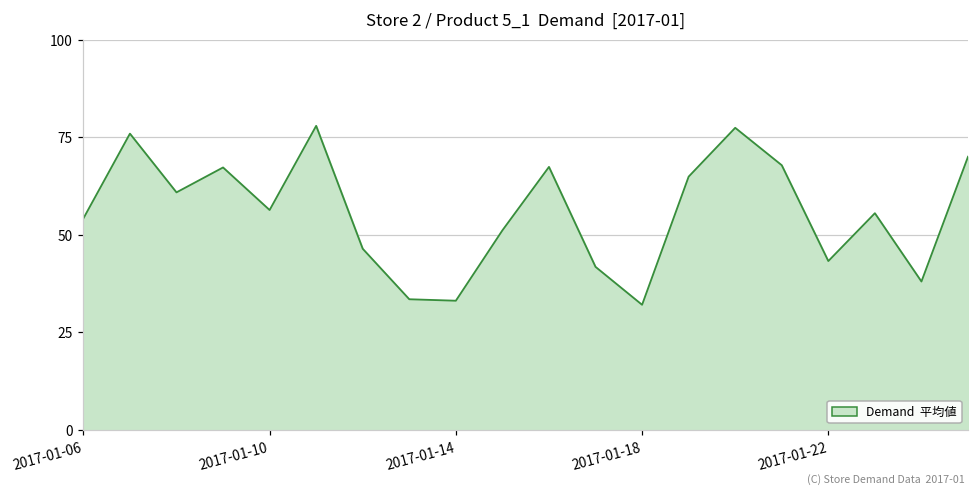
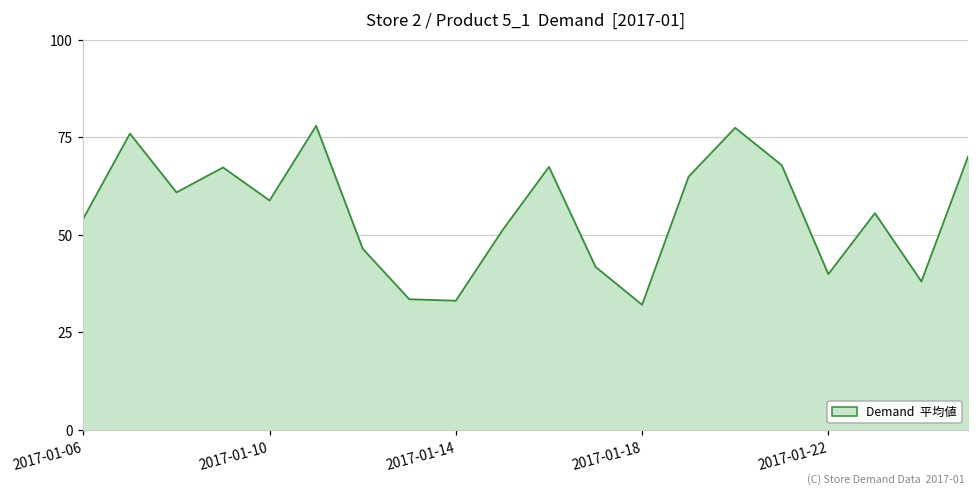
  {
    "2017-01-06": 54,
-   "2017-01-10": 56,
+   "2017-01-10": 59,
    "2017-01-14": 33,
    "2017-01-18": 32,
-   "2017-01-22": 43
+   "2017-01-22": 40
  }
